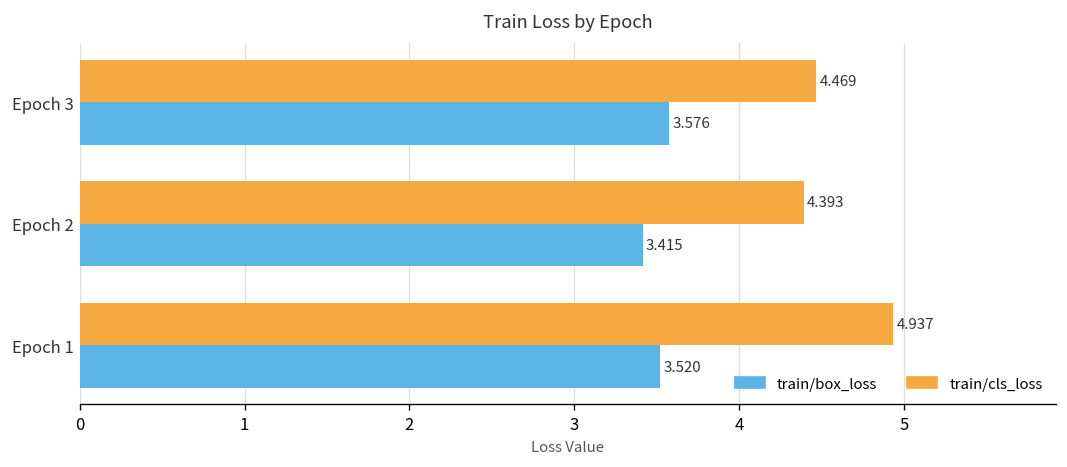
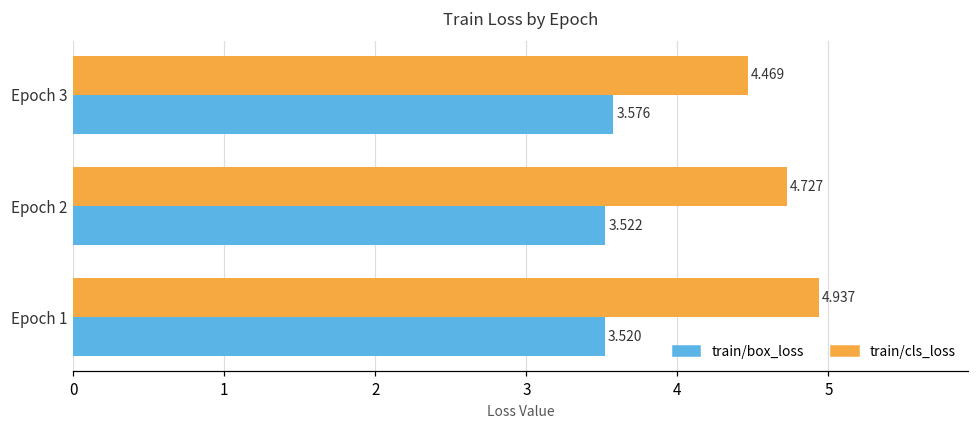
  {
    "train/box_loss": {
      "Epoch 3": 3.576,
-     "Epoch 2": 3.415,
+     "Epoch 2": 3.522,
      "Epoch 1": 3.520
    },
    "train/cls_loss": {
      "Epoch 3": 4.469,
-     "Epoch 2": 4.393,
+     "Epoch 2": 4.727,
      "Epoch 1": 4.937
    }
  }
